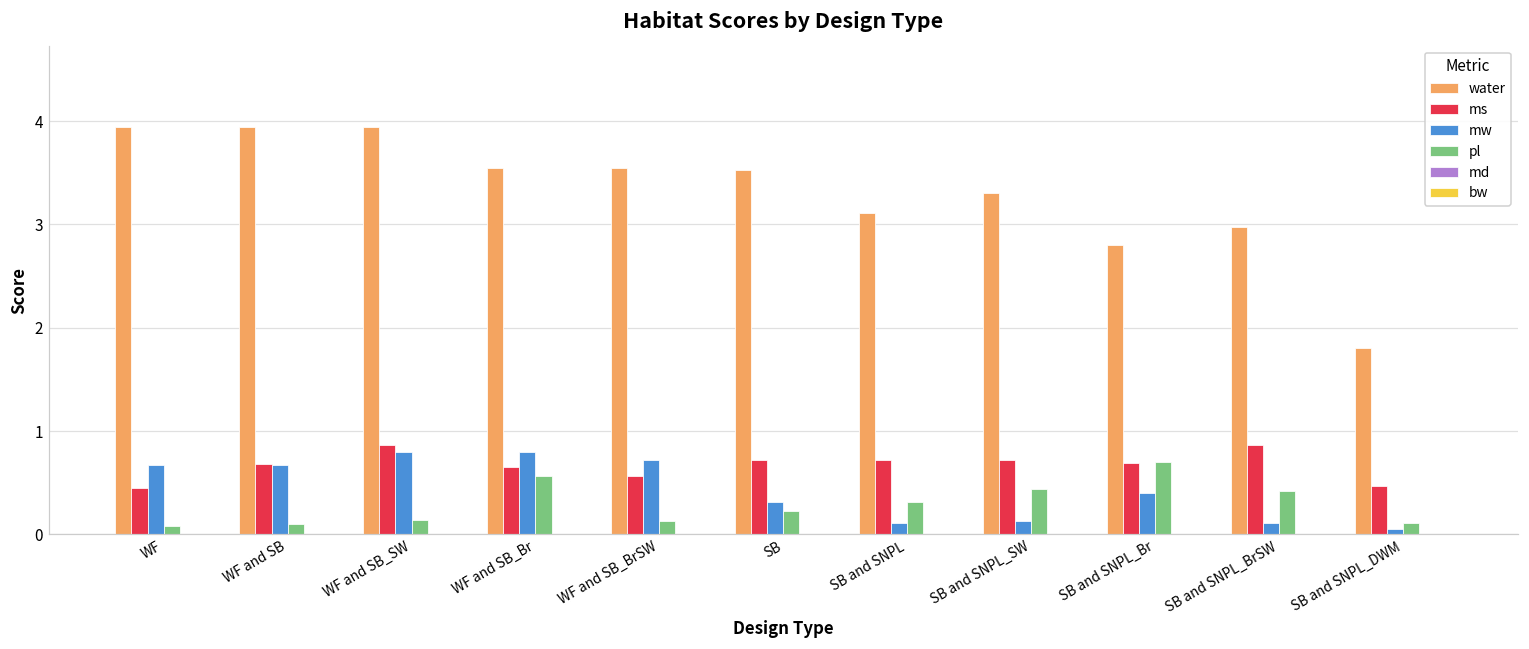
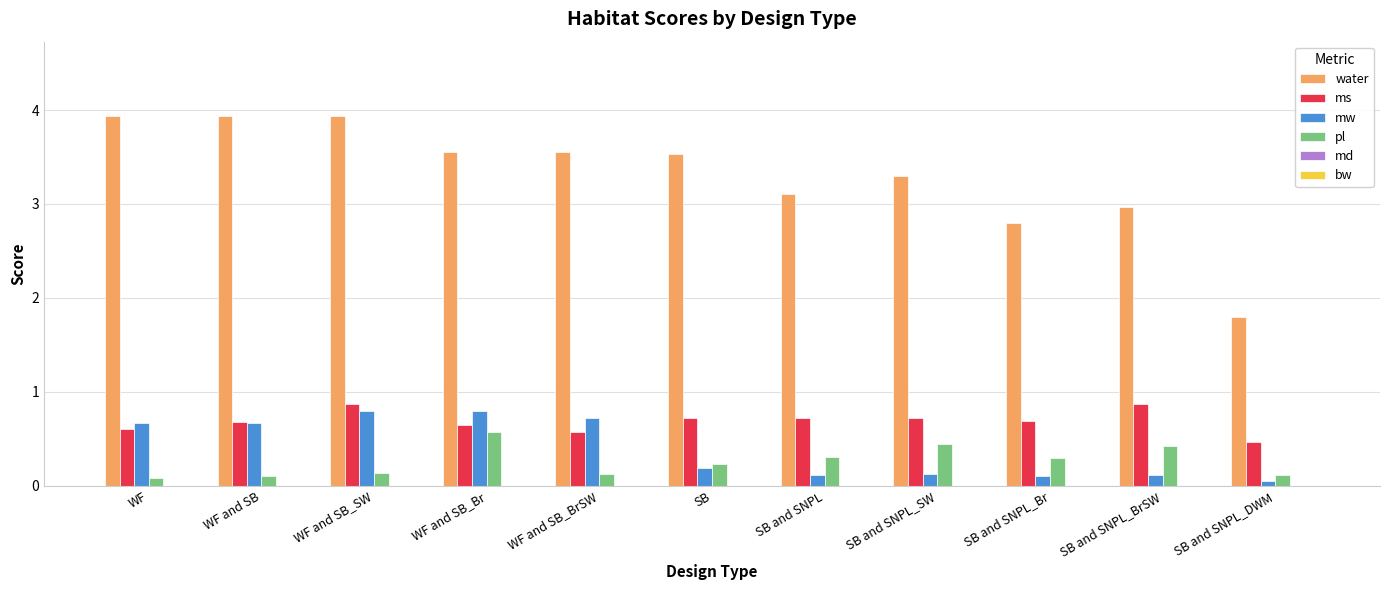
  {
    "ms": {
-     "WF": 0.5,
+     "WF": 0.6,
      "WF and SB": 0.7,
      "WF and SB_SW": 0.9,
      "WF and SB_Br": 0.7,
      "WF and SB_BrSW": 0.6,
      "SB": 0.7,
      "SB and SNPL": 0.7,
      "SB and SNPL_SW": 0.7,
      "SB and SNPL_Br": 0.7,
      "SB and SNPL_BrSW": 0.9,
      "SB and SNPL_DWM": 0.5
    },
    "mw": {
      "WF": 0.7,
      "WF and SB": 0.7,
      "WF and SB_SW": 0.8,
      "WF and SB_Br": 0.8,
      "WF and SB_BrSW": 0.7,
-     "SB": 0.3,
+     "SB": 0.2,
      "SB and SNPL": 0.1,
      "SB and SNPL_SW": 0.1,
-     "SB and SNPL_Br": 0.4,
+     "SB and SNPL_Br": 0.1,
      "SB and SNPL_BrSW": 0.1,
      "SB and SNPL_DWM": 0.1
    },
    "pl": {
      "WF": 0.1,
      "WF and SB": 0.1,
      "WF and SB_SW": 0.1,
      "WF and SB_Br": 0.6,
      "WF and SB_BrSW": 0.1,
      "SB": 0.2,
      "SB and SNPL": 0.3,
      "SB and SNPL_SW": 0.4,
-     "SB and SNPL_Br": 0.7,
+     "SB and SNPL_Br": 0.3,
      "SB and SNPL_BrSW": 0.4,
      "SB and SNPL_DWM": 0.1
    },
    "md": {
      "WF": 0.0,
      "WF and SB": 0.0,
      "WF and SB_SW": 0.0,
      "WF and SB_Br": 0.0,
      "WF and SB_BrSW": 0.0,
      "SB": 0.0,
      "SB and SNPL": 0.0,
      "SB and SNPL_SW": 0.0,
      "SB and SNPL_Br": 0.0,
      "SB and SNPL_BrSW": 0.0,
      "SB and SNPL_DWM": 0.0
    }
  }
